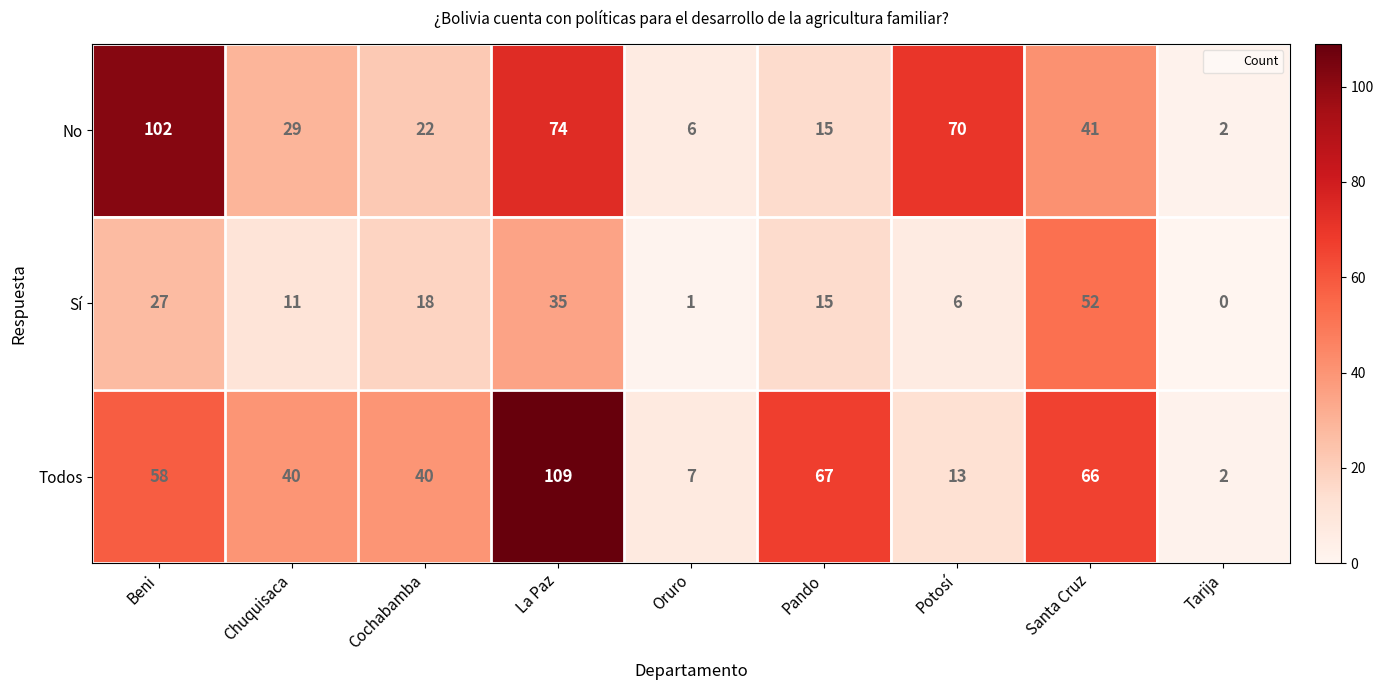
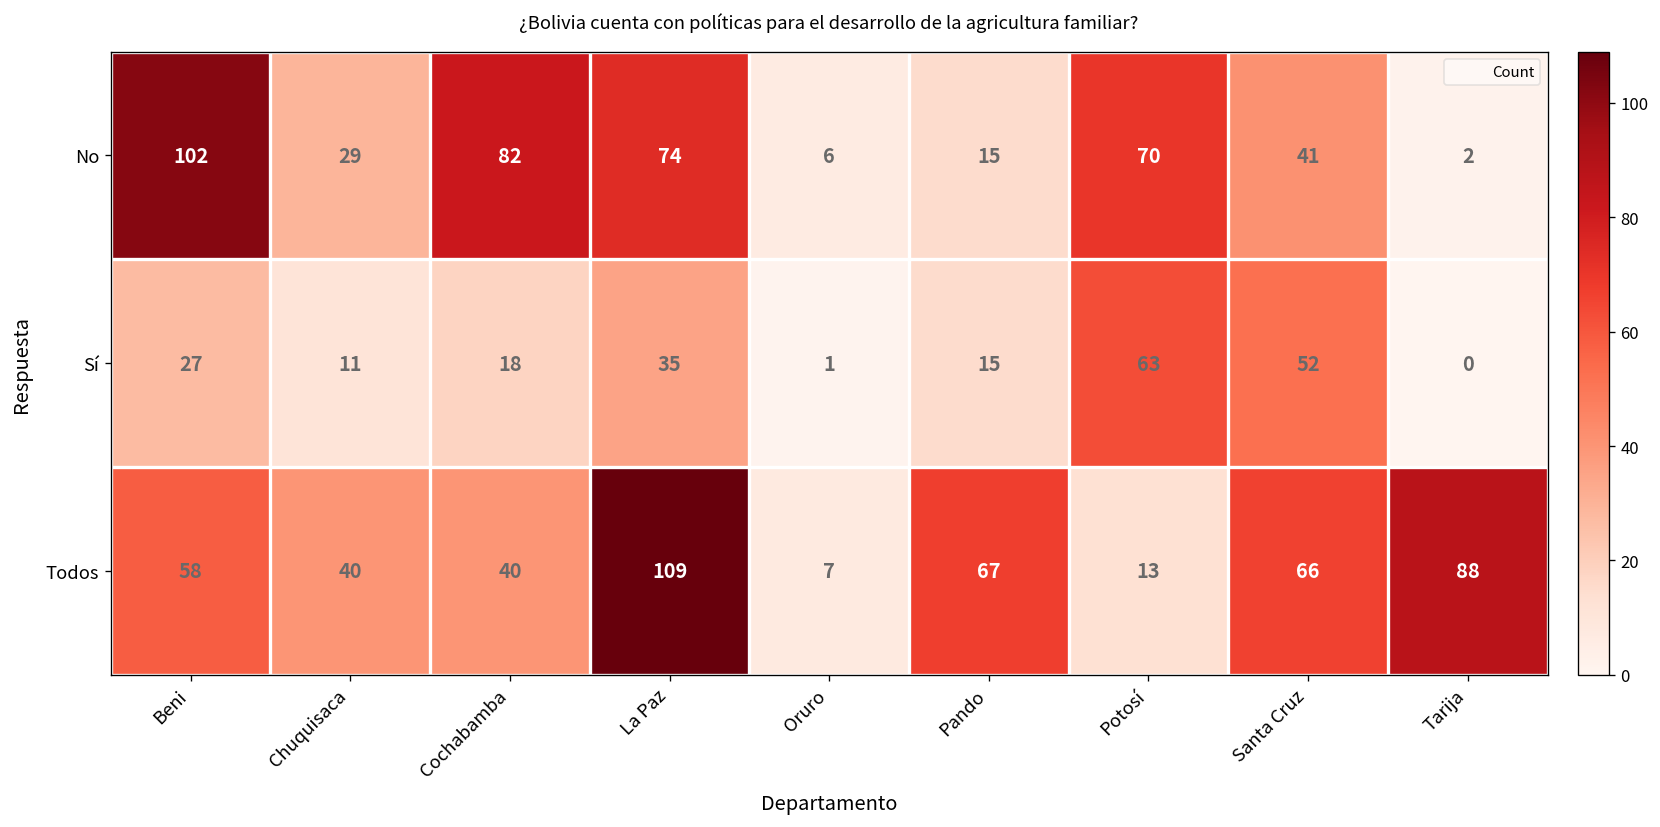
  {
    "No": {
      "Beni": 102,
      "Chuquisaca": 29,
-     "Cochabamba": 22,
+     "Cochabamba": 82,
      "La Paz": 74,
      "Oruro": 6,
      "Pando": 15,
      "Potosí": 70,
      "Santa Cruz": 41,
      "Tarija": 2
    },
    "Sí": {
      "Beni": 27,
      "Chuquisaca": 11,
      "Cochabamba": 18,
      "La Paz": 35,
      "Oruro": 1,
      "Pando": 15,
-     "Potosí": 6,
+     "Potosí": 63,
      "Santa Cruz": 52,
      "Tarija": 0
    },
    "Todos": {
      "Beni": 58,
      "Chuquisaca": 40,
      "Cochabamba": 40,
      "La Paz": 109,
      "Oruro": 7,
      "Pando": 67,
      "Potosí": 13,
      "Santa Cruz": 66,
-     "Tarija": 2
+     "Tarija": 88
    }
  }
